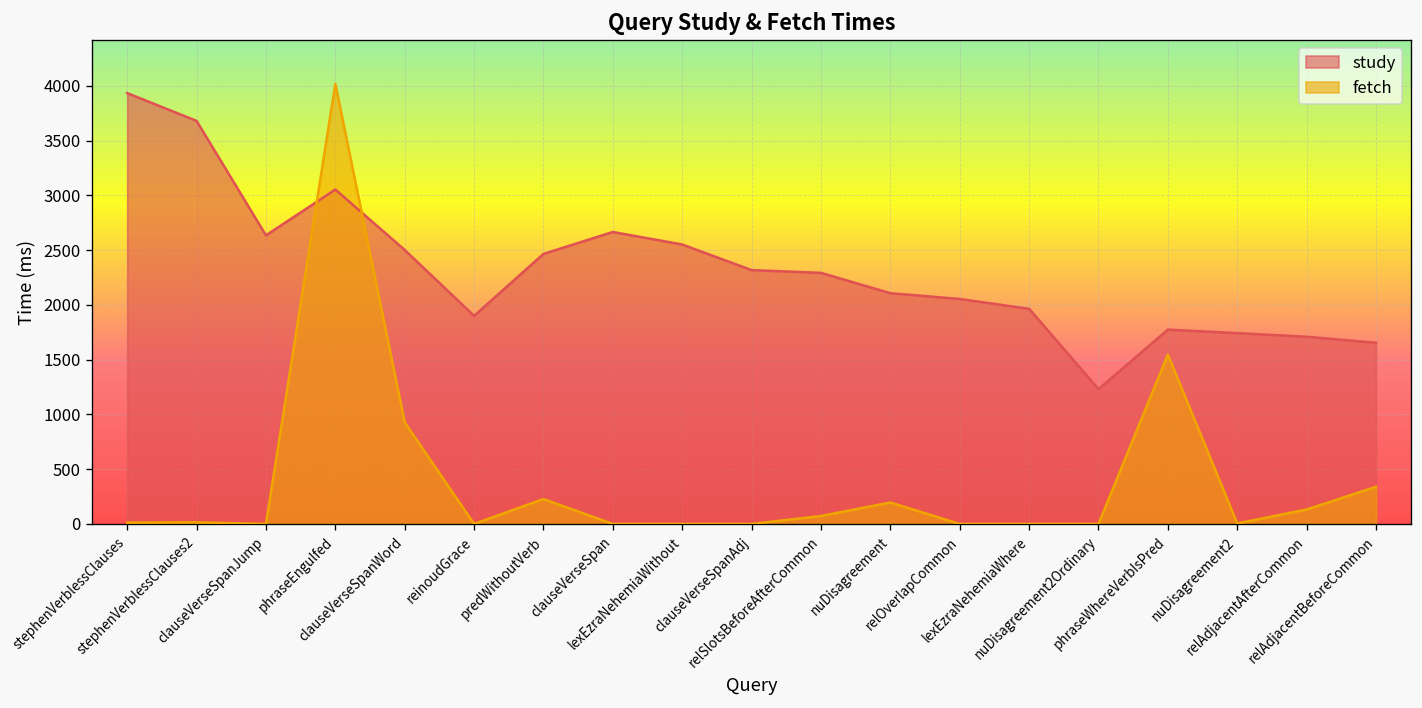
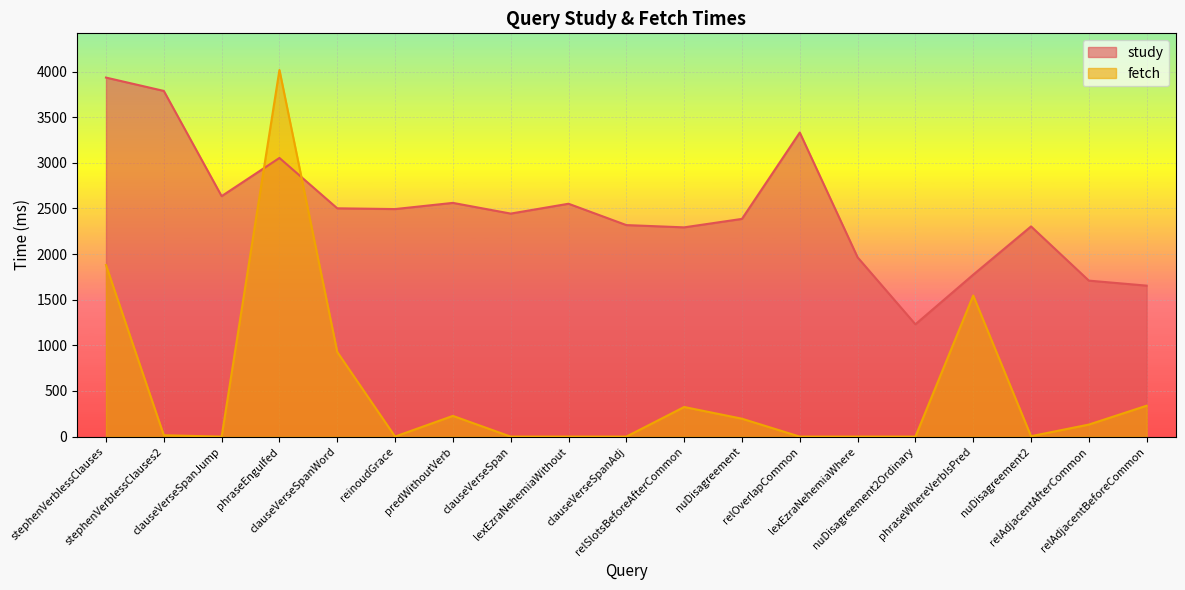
  {
    "study": {
      "stephenVerblessClauses": 3900,
-     "stephenVerblessClauses2": 3700,
+     "stephenVerblessClauses2": 3800,
      "clauseVerseSpanJump": 2600,
      "phraseEngulfed": 3100,
      "clauseVerseSpanWord": 2500,
-     "reinoudGrace": 1900,
-     "predWithoutVerb": 2500,
-     "clauseVerseSpan": 2700,
+     "reinoudGrace": 2500,
+     "predWithoutVerb": 2600,
+     "clauseVerseSpan": 2400,
      "lexEzraNehemiaWithout": 2600,
      "clauseVerseSpanAdj": 2300,
      "relSlotsBeforeAfterCommon": 2300,
-     "nuDisagreement": 2100,
-     "relOverlapCommon": 2100,
+     "nuDisagreement": 2400,
+     "relOverlapCommon": 3300,
      "lexEzraNehemiaWhere": 2000,
      "nuDisagreement2Ordinary": 1200,
      "phraseWhereVerbIsPred": 1800,
-     "nuDisagreement2": 1700,
+     "nuDisagreement2": 2300,
      "relAdjacentAfterCommon": 1700,
      "relAdjacentBeforeCommon": 1700
    },
    "fetch": {
-     "stephenVerblessClauses": 0,
+     "stephenVerblessClauses": 1900,
      "stephenVerblessClauses2": 0,
      "clauseVerseSpanJump": 0,
      "phraseEngulfed": 4000,
      "clauseVerseSpanWord": 900,
      "reinoudGrace": 0,
      "predWithoutVerb": 200,
      "clauseVerseSpan": 0,
      "lexEzraNehemiaWithout": 0,
      "clauseVerseSpanAdj": 0,
-     "relSlotsBeforeAfterCommon": 100,
+     "relSlotsBeforeAfterCommon": 300,
      "nuDisagreement": 200,
      "relOverlapCommon": 0,
      "lexEzraNehemiaWhere": 0,
      "nuDisagreement2Ordinary": 0,
      "phraseWhereVerbIsPred": 1500,
      "nuDisagreement2": 0,
      "relAdjacentAfterCommon": 100,
      "relAdjacentBeforeCommon": 300
    }
  }
